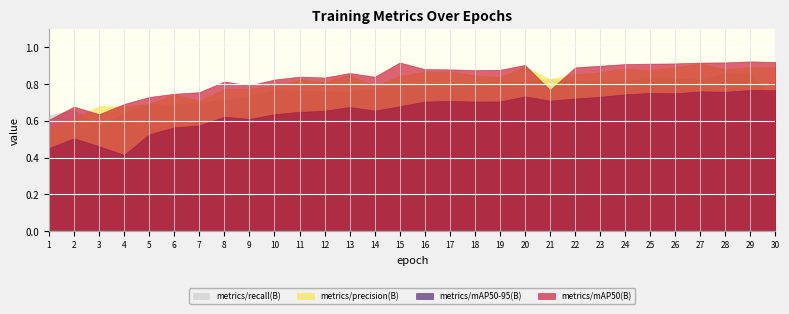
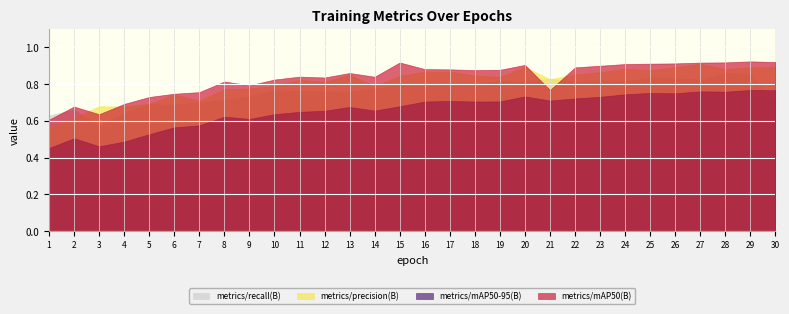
  {
    "metrics/recall(B)": {
      "1": 0.63,
      "2": 0.66,
      "3": 0.57,
      "4": 0.64,
      "6": 0.69,
      "8": 0.71,
      "9": 0.74,
      "10": 0.77,
      "11": 0.76,
      "12": 0.76,
      "13": 0.76,
      "15": 0.79,
      "16": 0.79,
      "17": 0.80,
      "18": 0.80,
      "19": 0.82,
      "20": 0.81,
      "22": 0.81,
      "23": 0.82,
      "24": 0.82,
      "25": 0.84,
      "26": 0.83,
      "27": 0.82,
      "28": 0.86,
      "29": 0.85,
      "30": 0.70
    },
    "metrics/precision(B)": {
      "1": 0.56,
      "2": 0.61,
      "3": 0.68,
      "4": 0.68,
      "8": 0.77,
      "9": 0.78,
      "10": 0.79,
      "11": 0.82,
      "12": 0.81,
      "15": 0.84,
      "16": 0.87,
      "18": 0.85,
      "19": 0.84,
      "22": 0.85,
      "23": 0.86,
      "24": 0.88,
      "25": 0.88,
      "26": 0.89,
      "28": 0.88,
      "29": 0.89,
      "30": 0.89
    },
    "metrics/mAP50-95(B)": {
      "1": 0.45,
      "2": 0.51,
      "3": 0.46,
-     "4": 0.42,
+     "4": 0.49,
      "5": 0.53,
      "6": 0.56,
      "7": 0.58,
      "8": 0.62,
      "9": 0.61,
      "10": 0.64,
      "11": 0.65,
      "12": 0.65,
      "13": 0.68,
      "14": 0.66,
      "15": 0.68,
      "16": 0.70,
      "17": 0.71,
      "18": 0.71,
      "19": 0.71,
      "20": 0.73,
      "21": 0.71,
      "22": 0.72,
      "23": 0.73,
      "24": 0.74,
      "25": 0.75,
      "26": 0.75,
      "27": 0.76,
      "28": 0.76,
      "29": 0.77,
      "30": 0.77
    },
    "metrics/mAP50(B)": {
      "1": 0.61,
      "2": 0.68,
      "3": 0.64,
      "4": 0.69,
      "5": 0.73,
      "7": 0.76,
      "8": 0.81,
      "9": 0.79,
      "10": 0.82,
      "11": 0.84,
      "12": 0.84,
      "14": 0.84,
      "15": 0.92,
      "16": 0.88,
      "18": 0.88,
      "19": 0.88,
      "21": 0.77,
      "22": 0.89,
      "23": 0.90,
      "24": 0.91,
      "25": 0.91,
      "26": 0.91,
      "28": 0.92,
      "29": 0.92,
      "30": 0.92
    }
  }
